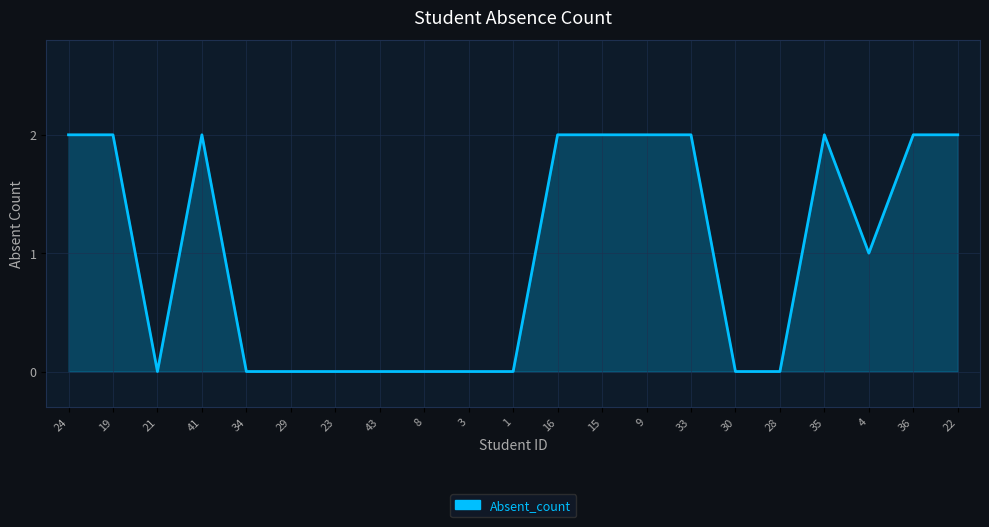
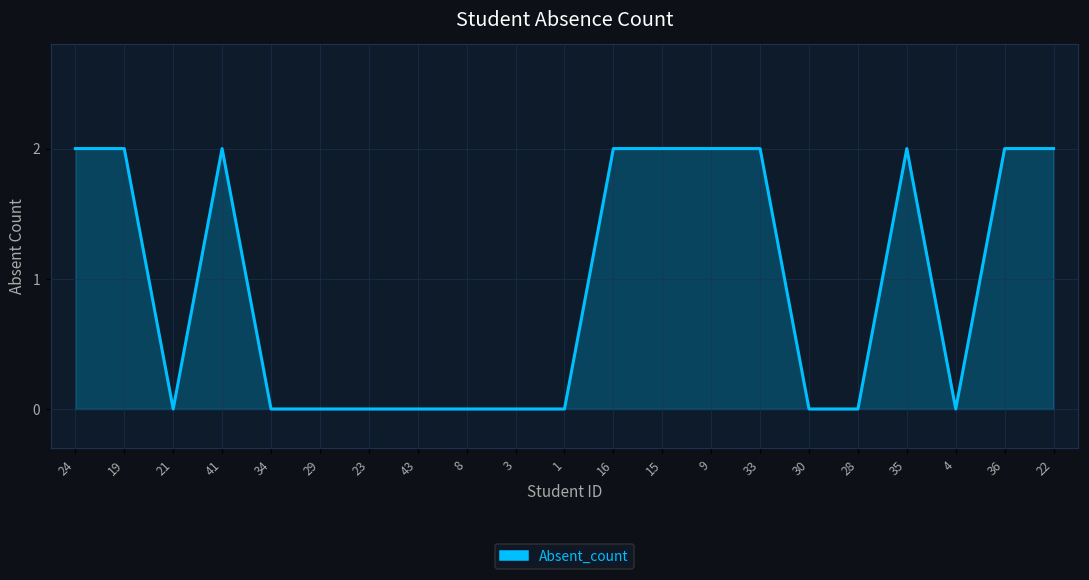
  {
    "24": 2,
    "19": 2,
    "21": 0,
    "41": 2,
    "34": 0,
    "29": 0,
    "23": 0,
    "43": 0,
    "8": 0,
    "3": 0,
    "1": 0,
    "16": 2,
    "15": 2,
    "9": 2,
    "33": 2,
    "30": 0,
    "28": 0,
    "35": 2,
-   "4": 1,
+   "4": 0,
    "36": 2,
    "22": 2
  }
